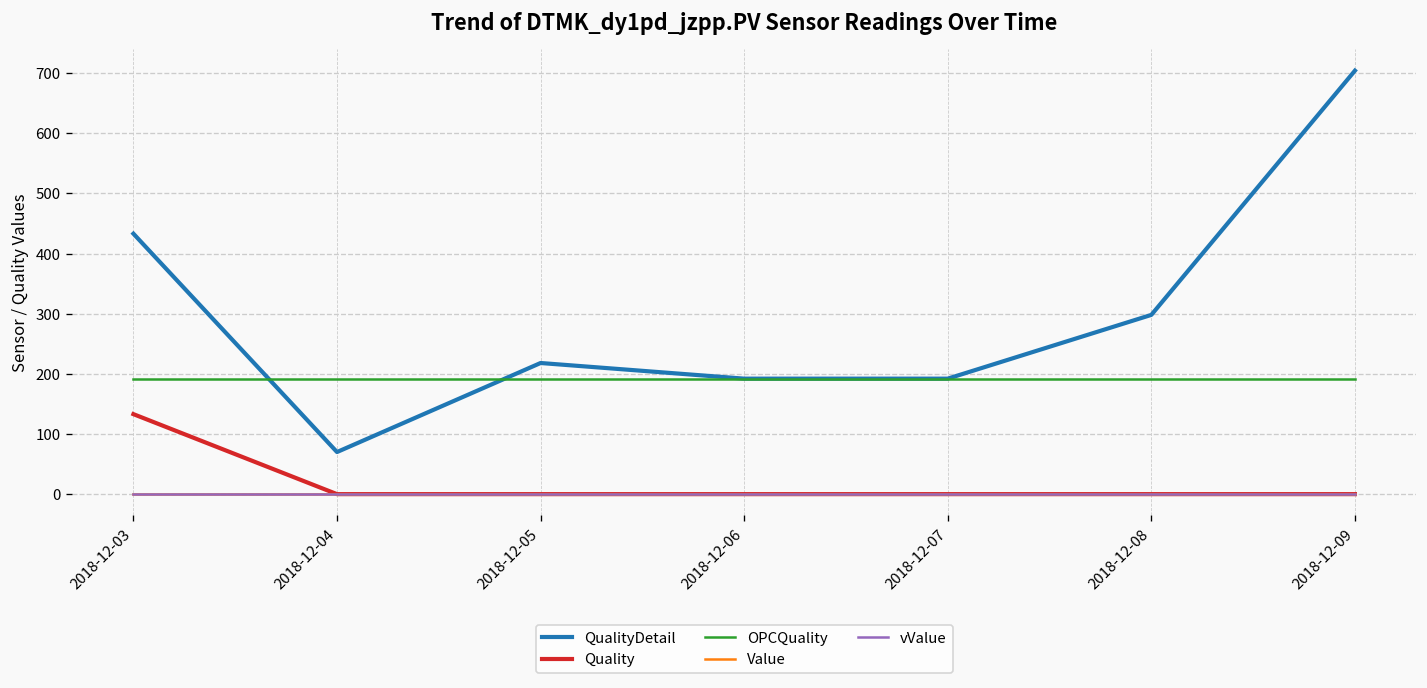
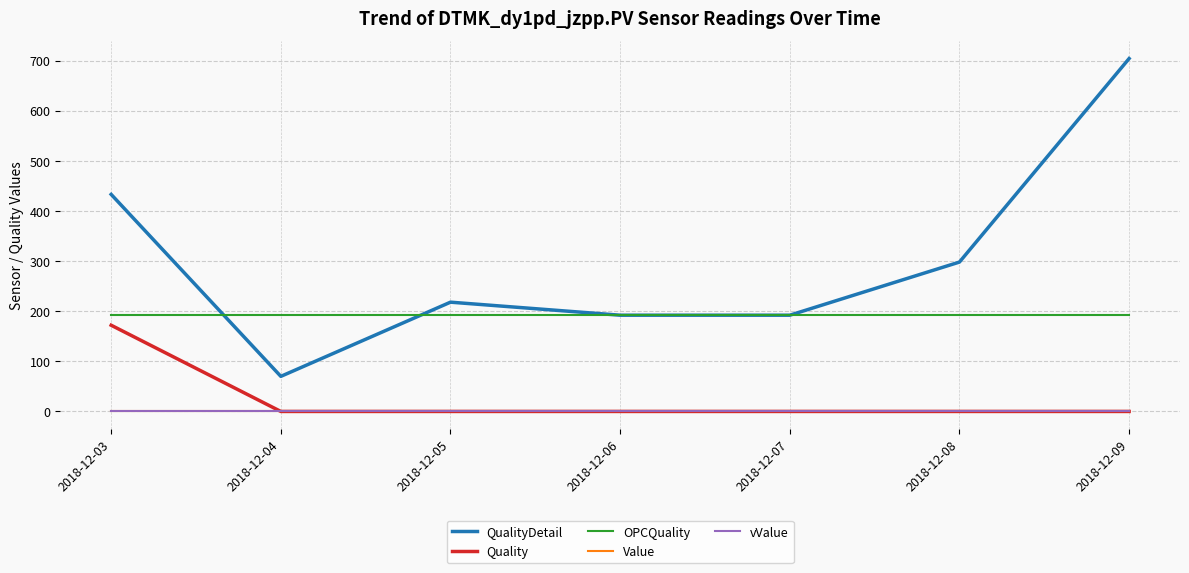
  {
    "QualityDetail": {
      "2018-12-03": 430,
      "2018-12-04": 70,
      "2018-12-05": 220,
      "2018-12-08": 300,
      "2018-12-09": 700
    },
    "Quality": {
-     "2018-12-03": 130
+     "2018-12-03": 170
    },
    "OPCQuality": {
      "2018-12-03": 190,
      "2018-12-04": 190,
      "2018-12-05": 190,
      "2018-12-08": 190,
      "2018-12-09": 190
    },
    "vValue": {
      "2018-12-03": 0
    }
  }
